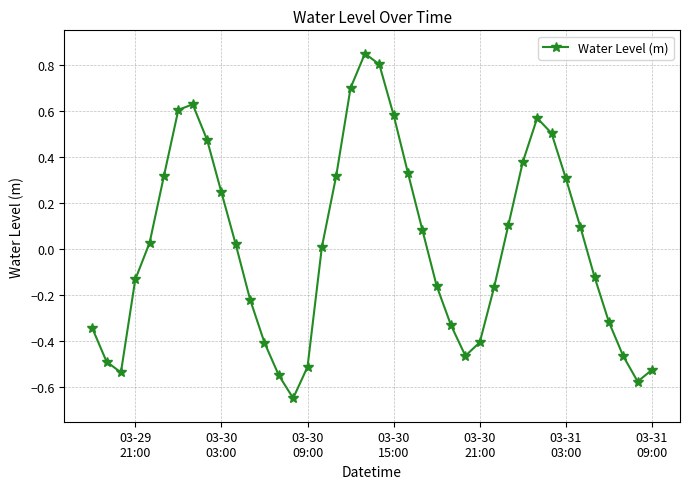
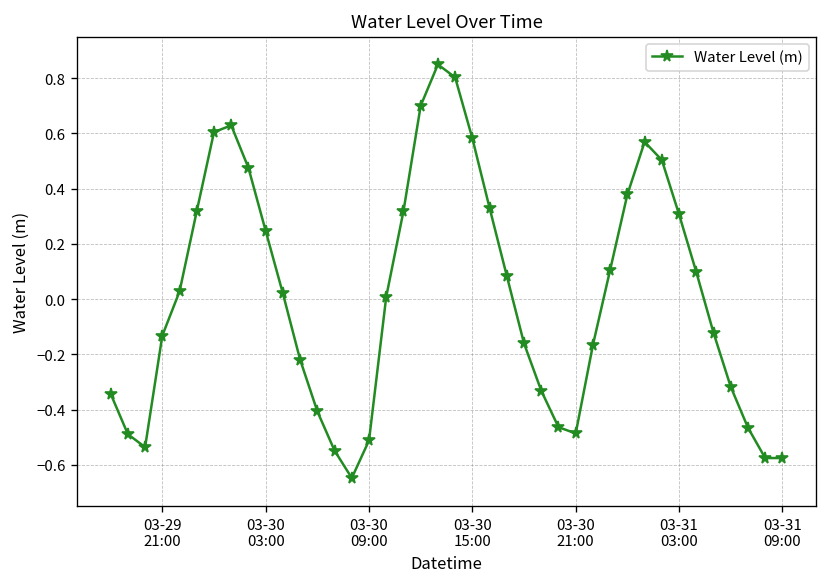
  {
    "03-29 21:00": -0.13,
    "03-30 03:00": 0.25,
    "03-30 09:00": -0.51,
    "03-30 15:00": 0.58,
-   "03-30 21:00": -0.41,
+   "03-30 21:00": -0.49,
    "03-31 03:00": 0.31,
-   "03-31 09:00": -0.52
+   "03-31 09:00": -0.58
  }
